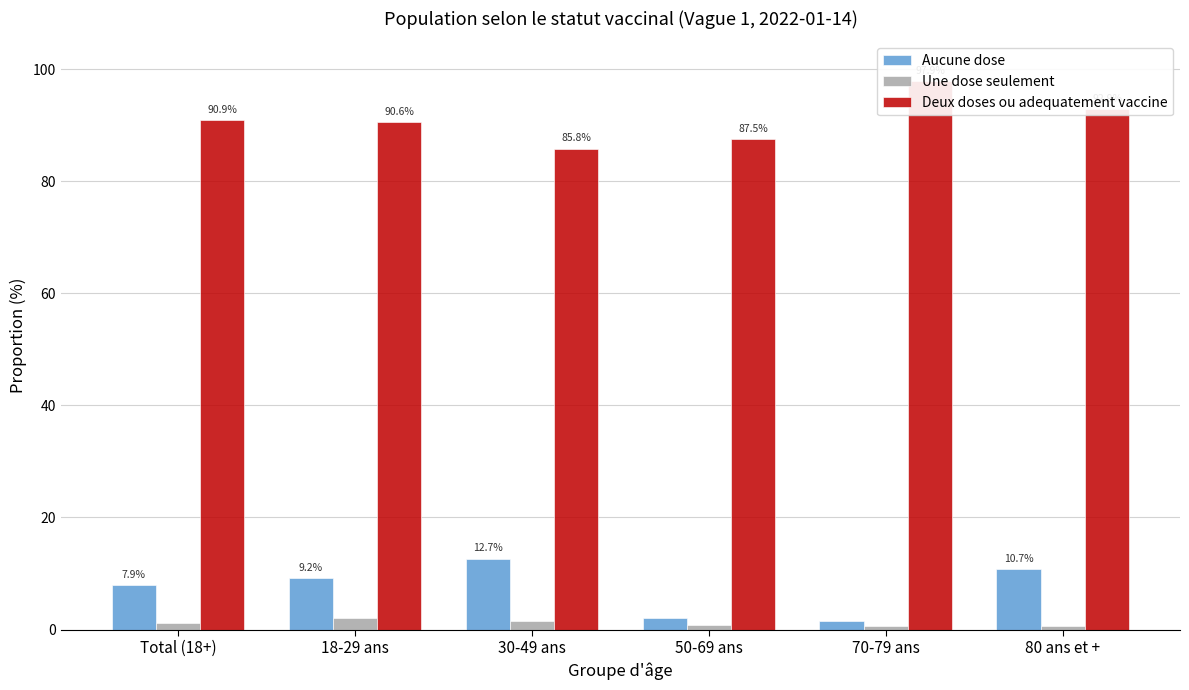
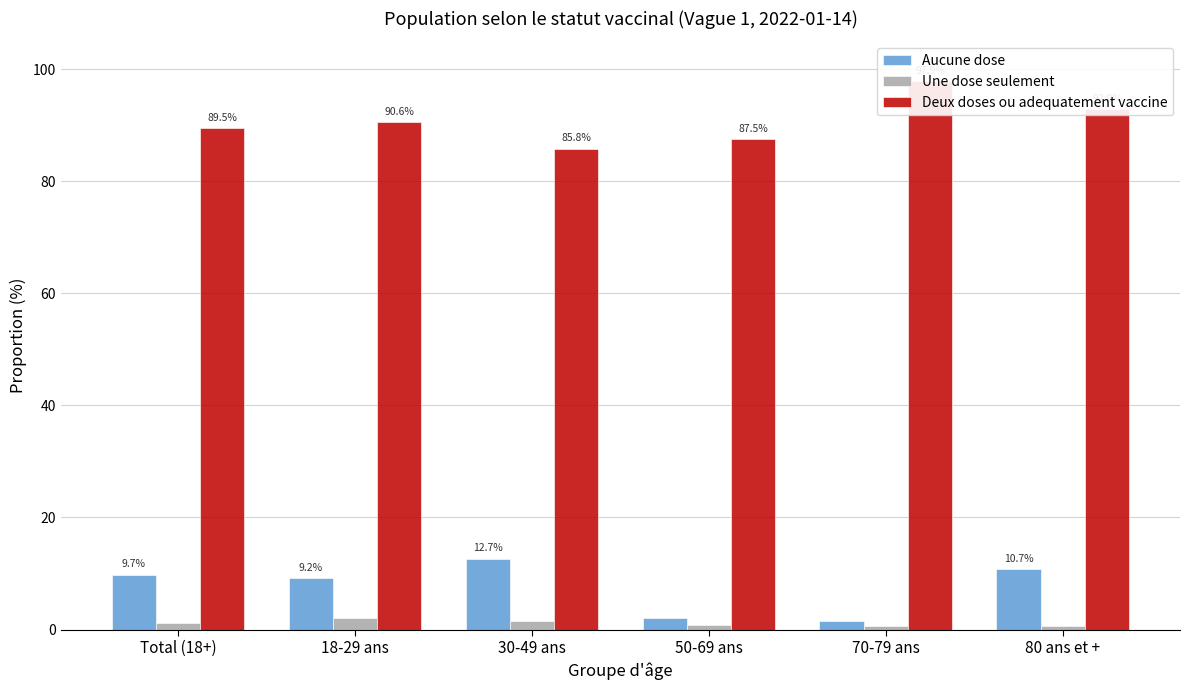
  {
    "Aucune dose": {
-     "Total (18+)": "7.9%",
+     "Total (18+)": "9.7%",
      "18-29 ans": "9.2%",
      "30-49 ans": "12.7%",
      "80 ans et +": "10.7%"
    },
    "Une dose seulement": {
      "Total (18+)": "1",
      "18-29 ans": "2",
      "30-49 ans": "2",
      "50-69 ans": "1",
      "70-79 ans": "1",
      "80 ans et +": "1"
    },
    "Deux doses ou adequatement vaccine": {
-     "Total (18+)": "90.9%",
+     "Total (18+)": "89.5%",
      "18-29 ans": "90.6%",
      "30-49 ans": "85.8%",
      "50-69 ans": "87.5%"
    }
  }
